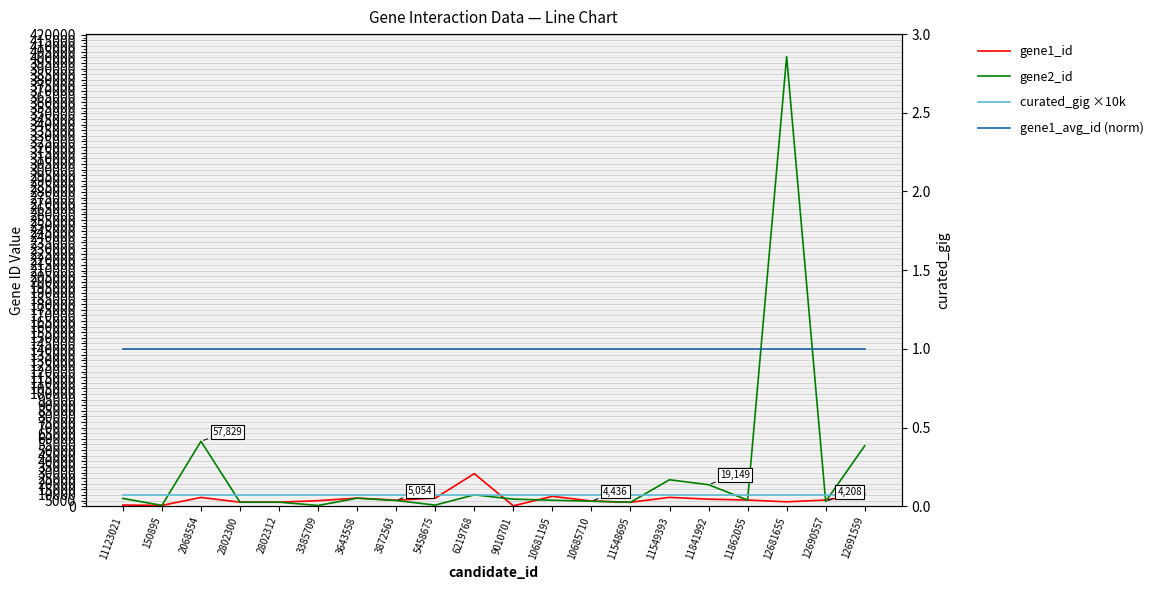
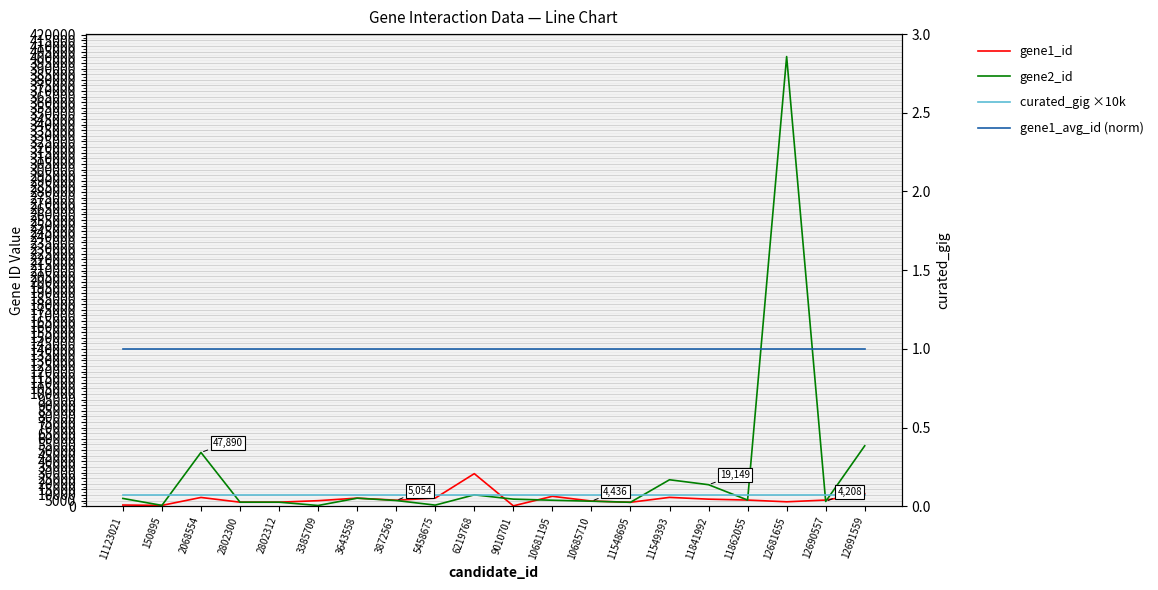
  {
    "gene2_id": {
-     "2068554": "57,829"
+     "2068554": "47,890"
    }
  }
